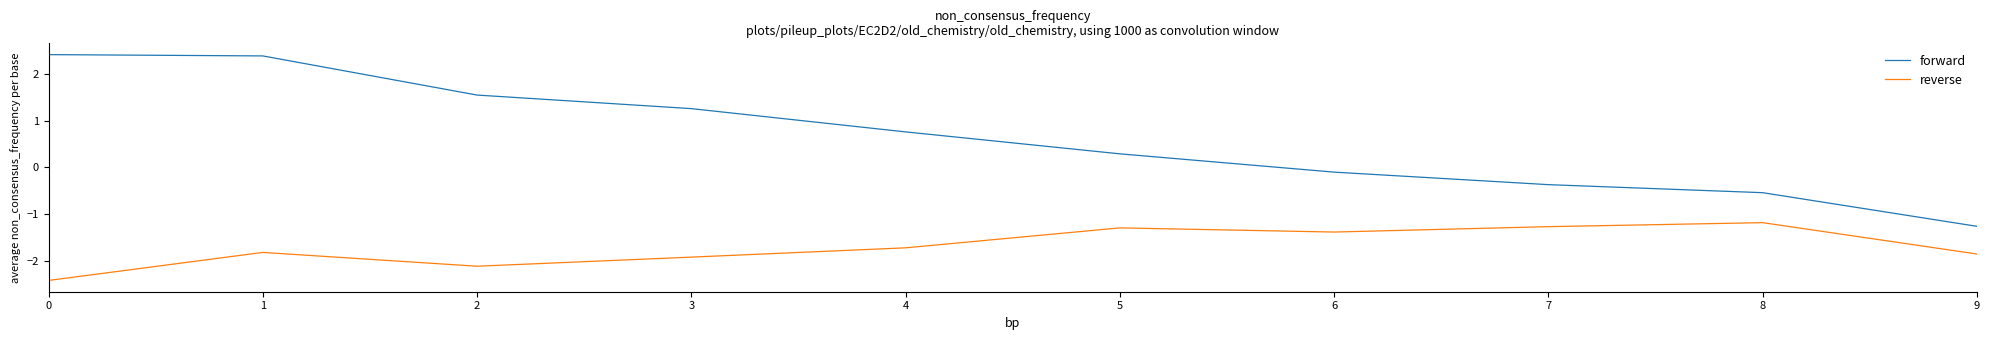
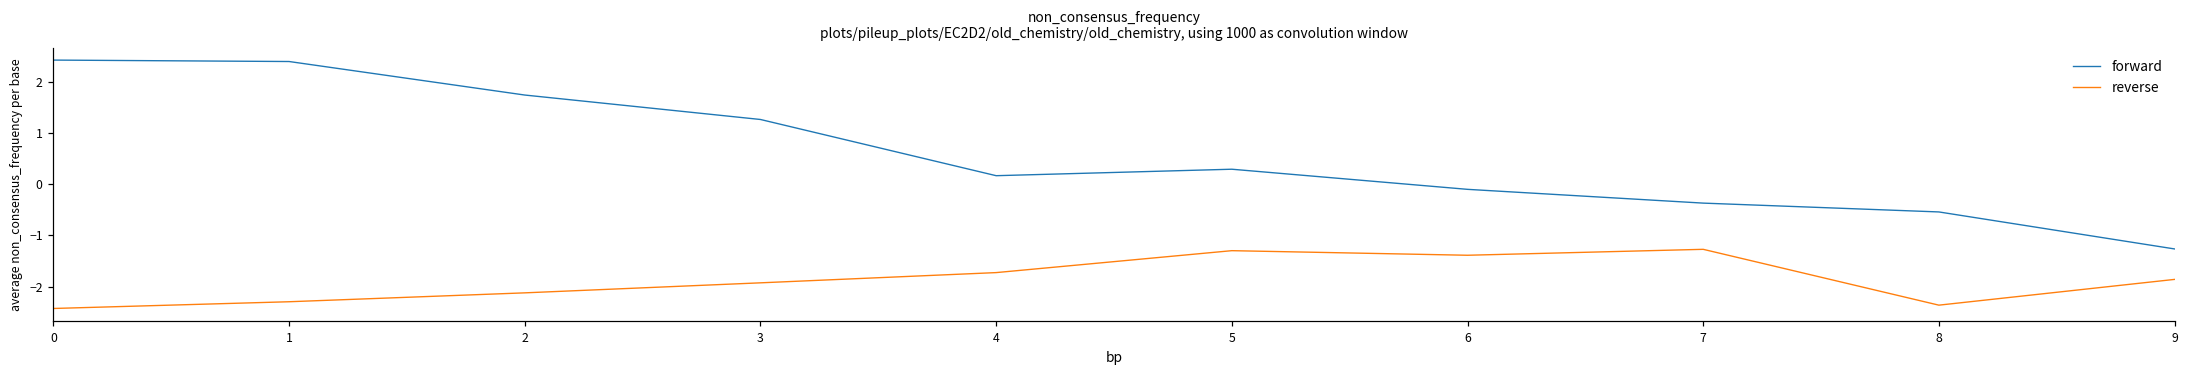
  {
    "forward": {
      "0": 2.4,
      "1": 2.4,
-     "2": 1.6,
+     "2": 1.7,
      "3": 1.3,
-     "4": 0.8,
+     "4": 0.2,
      "5": 0.3,
      "6": -0.1,
      "7": -0.4,
      "8": -0.5,
      "9": -1.3
    },
    "reverse": {
      "0": -2.4,
-     "1": -1.8,
+     "1": -2.3,
      "2": -2.1,
      "3": -1.9,
      "4": -1.7,
      "5": -1.3,
      "6": -1.4,
      "7": -1.3,
-     "8": -1.2,
+     "8": -2.4,
      "9": -1.9
    }
  }
